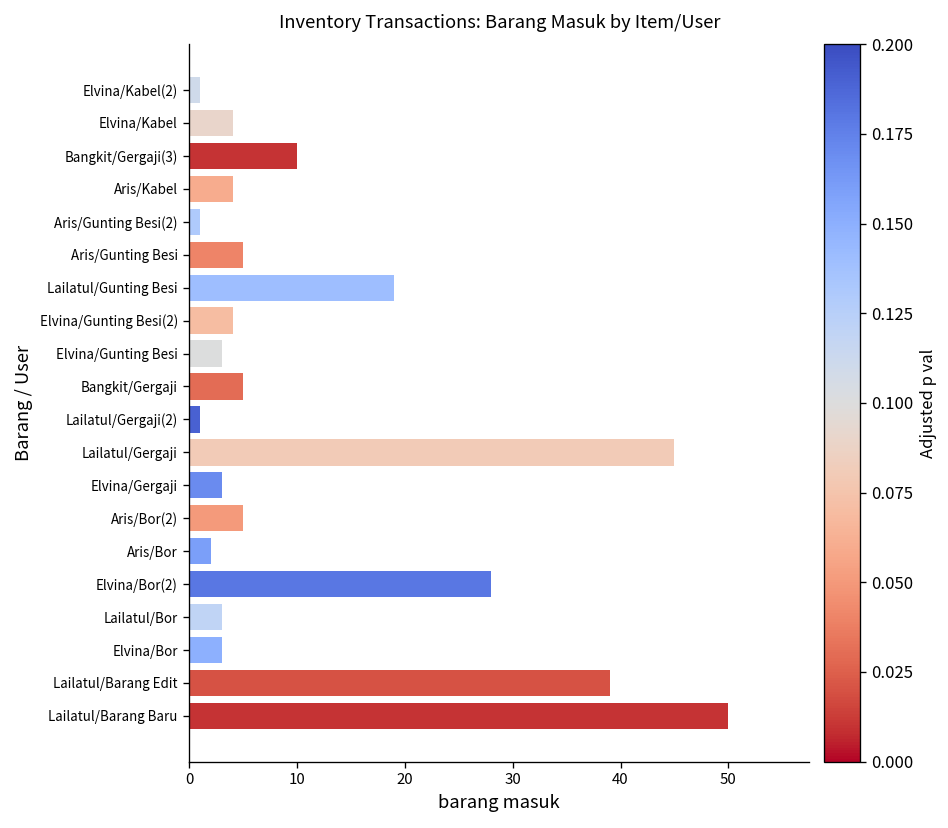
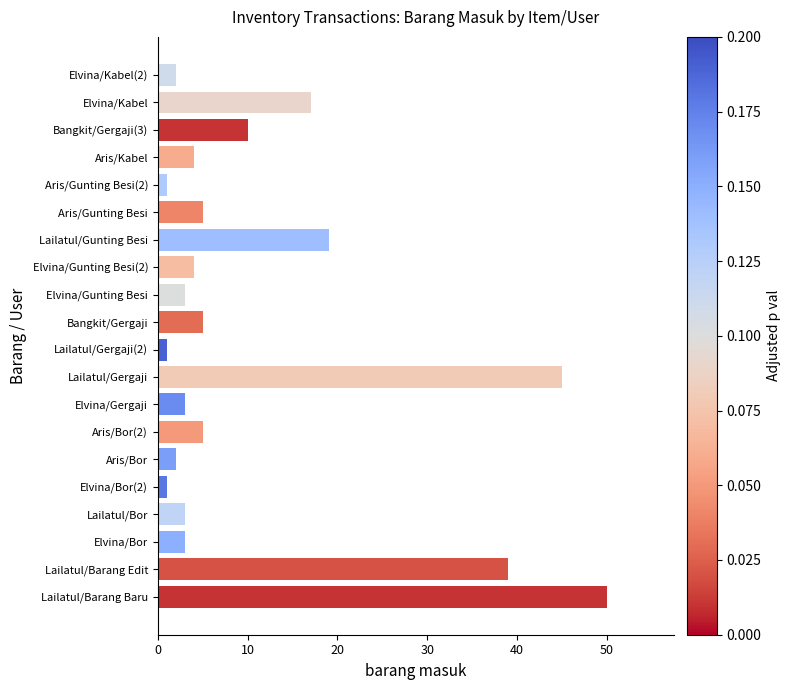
  {
-   "Elvina/Kabel(2)": 1,
-   "Elvina/Kabel": 4,
+   "Elvina/Kabel(2)": 2,
+   "Elvina/Kabel": 17,
    "Bangkit/Gergaji(3)": 10,
    "Aris/Kabel": 4,
    "Aris/Gunting Besi(2)": 1,
    "Aris/Gunting Besi": 5,
    "Lailatul/Gunting Besi": 19,
    "Elvina/Gunting Besi(2)": 4,
    "Elvina/Gunting Besi": 3,
    "Bangkit/Gergaji": 5,
    "Lailatul/Gergaji(2)": 1,
    "Lailatul/Gergaji": 45,
    "Elvina/Gergaji": 3,
    "Aris/Bor(2)": 5,
    "Aris/Bor": 2,
-   "Elvina/Bor(2)": 28,
+   "Elvina/Bor(2)": 1,
    "Lailatul/Bor": 3,
    "Elvina/Bor": 3,
    "Lailatul/Barang Edit": 39,
    "Lailatul/Barang Baru": 50
  }
